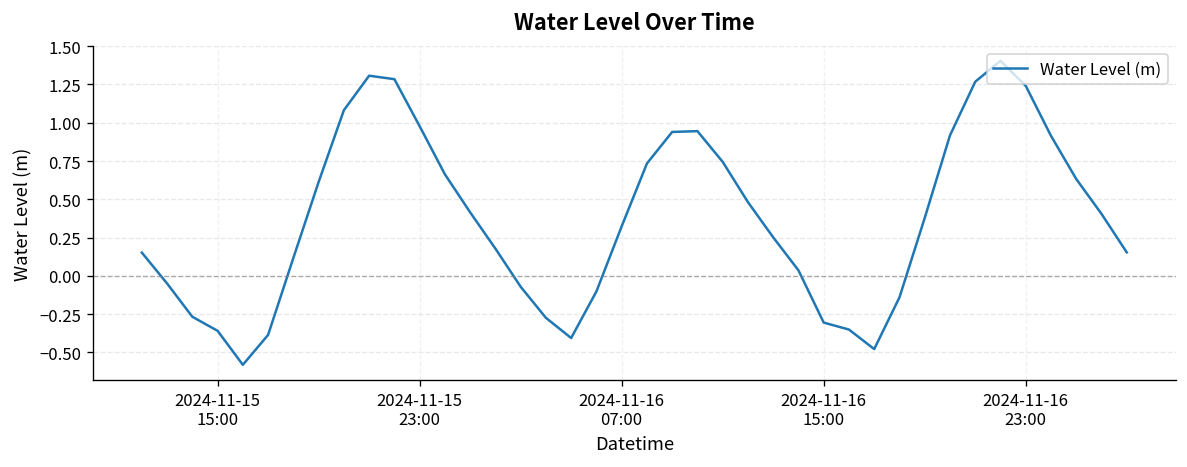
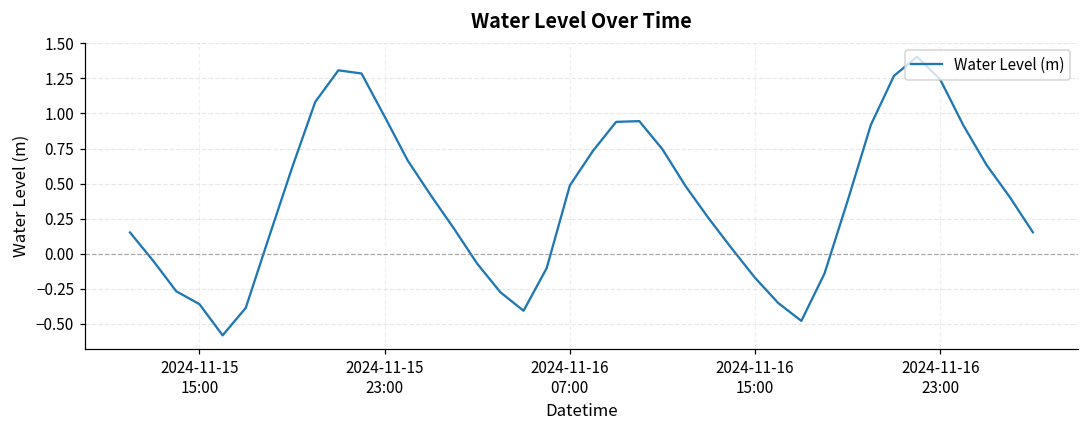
  {
    "2024-11-15 15:00": -0.36,
    "2024-11-15 23:00": 0.98,
-   "2024-11-16 07:00": 0.32,
-   "2024-11-16 15:00": -0.31,
+   "2024-11-16 07:00": 0.49,
+   "2024-11-16 15:00": -0.17,
    "2024-11-16 23:00": 1.24
  }
